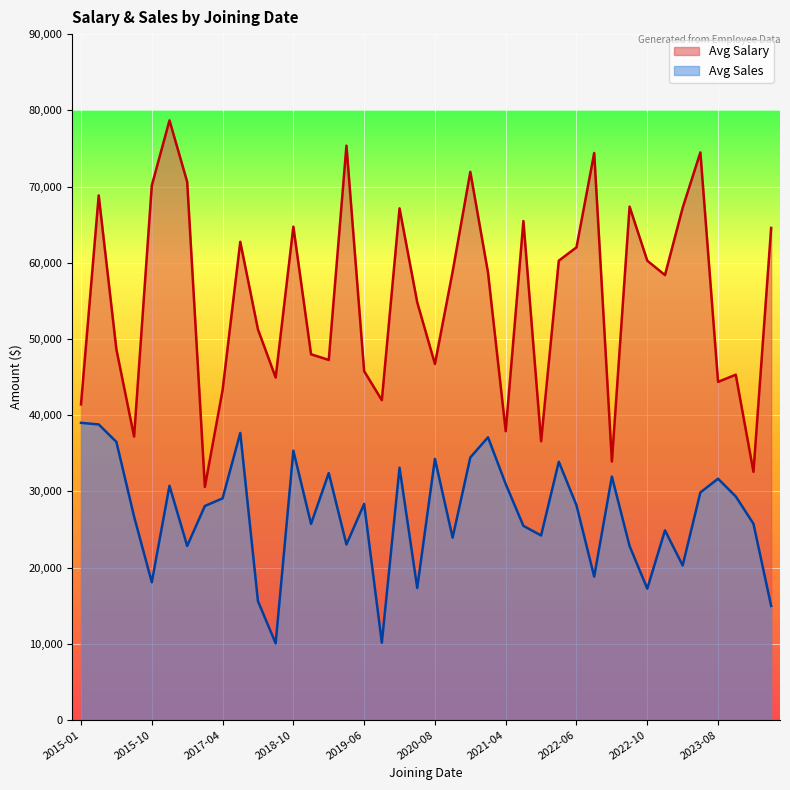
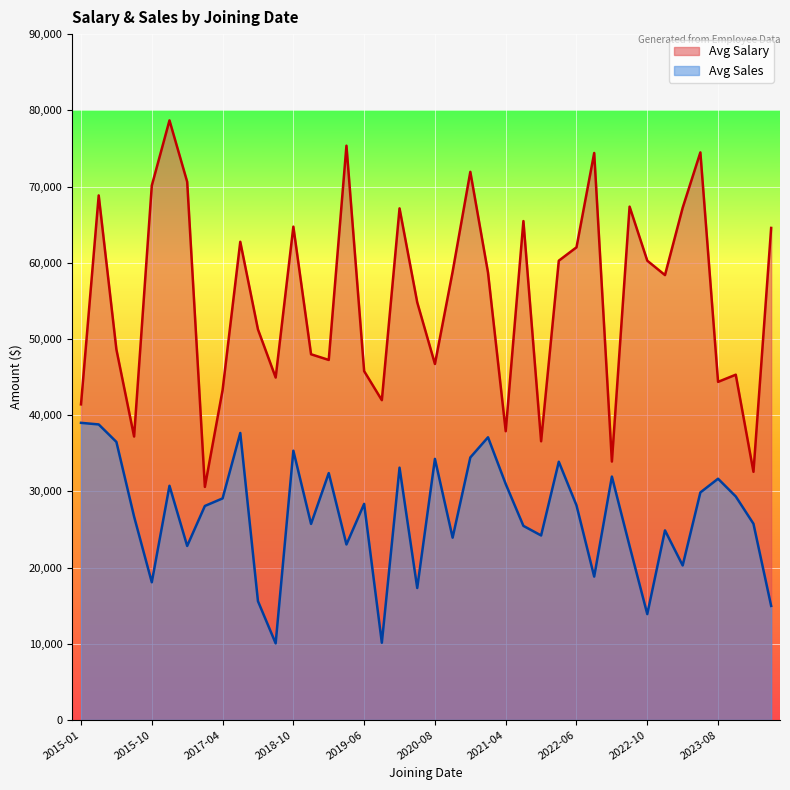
  {
    "Avg Salary": {
      "2015-01": "41,000",
      "2017-04": "43,000",
      "2022-10": "60,000"
    },
    "Avg Sales": {
      "2015-01": "39,000",
      "2017-04": "29,000",
-     "2022-10": "17,000"
+     "2022-10": "14,000"
    }
  }
